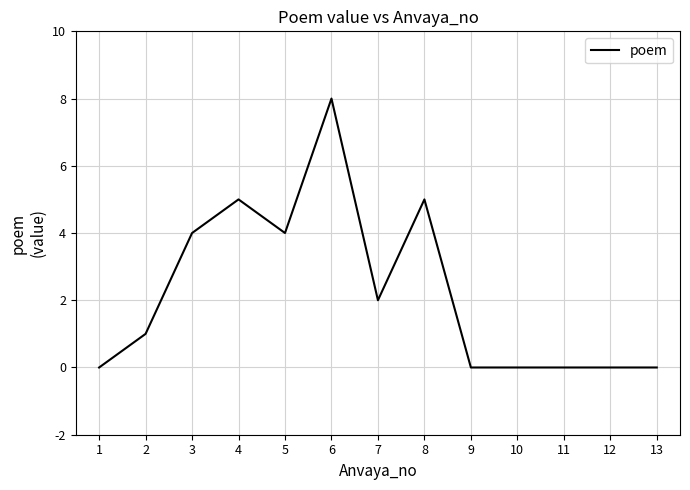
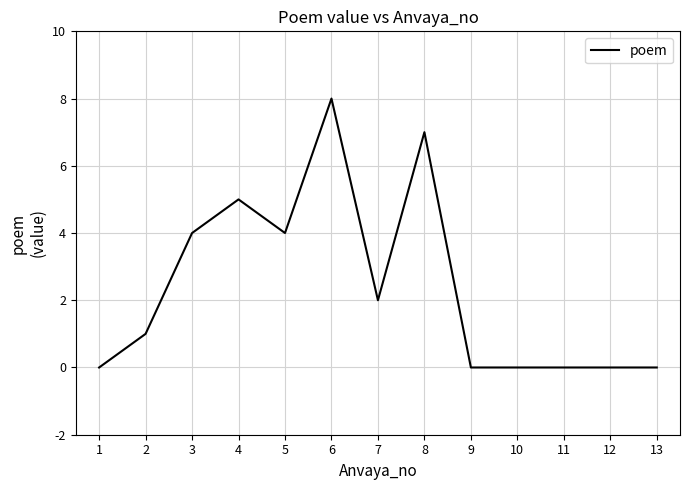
  {
    "1": 0,
    "2": 1,
    "3": 4,
    "4": 5,
    "5": 4,
    "6": 8,
    "7": 2,
-   "8": 5,
+   "8": 7,
    "9": 0,
    "10": 0,
    "11": 0,
    "12": 0,
    "13": 0
  }
